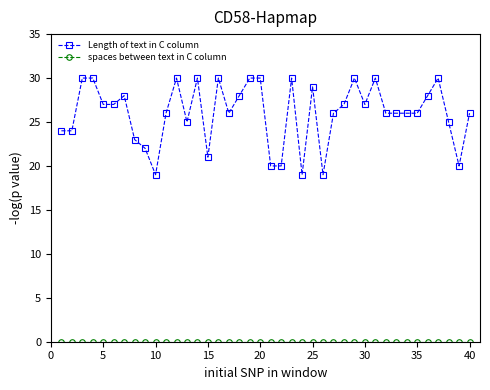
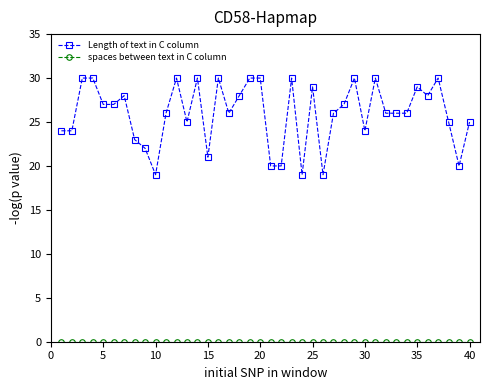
  {
    "Length of text in C column": {
      "5": 27,
      "10": 19,
      "15": 21,
      "20": 30,
      "25": 29,
-     "30": 27,
-     "35": 26,
-     "40": 26
+     "30": 24,
+     "35": 29,
+     "40": 25
    },
    "spaces between text in C column": {
      "5": 0,
      "10": 0,
      "15": 0,
      "20": 0,
      "25": 0,
      "30": 0,
      "35": 0,
      "40": 0
    }
  }
